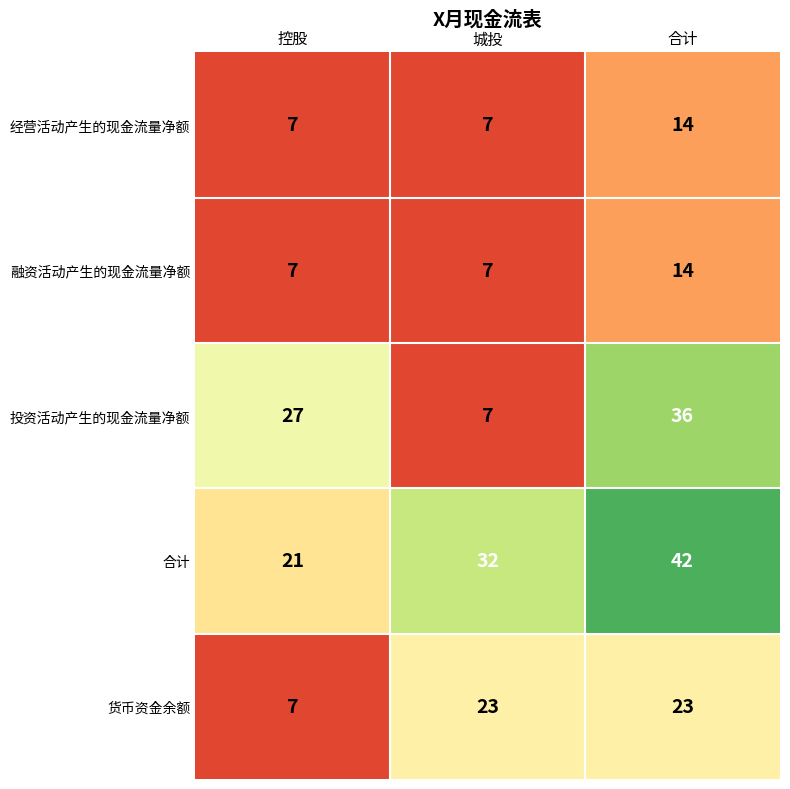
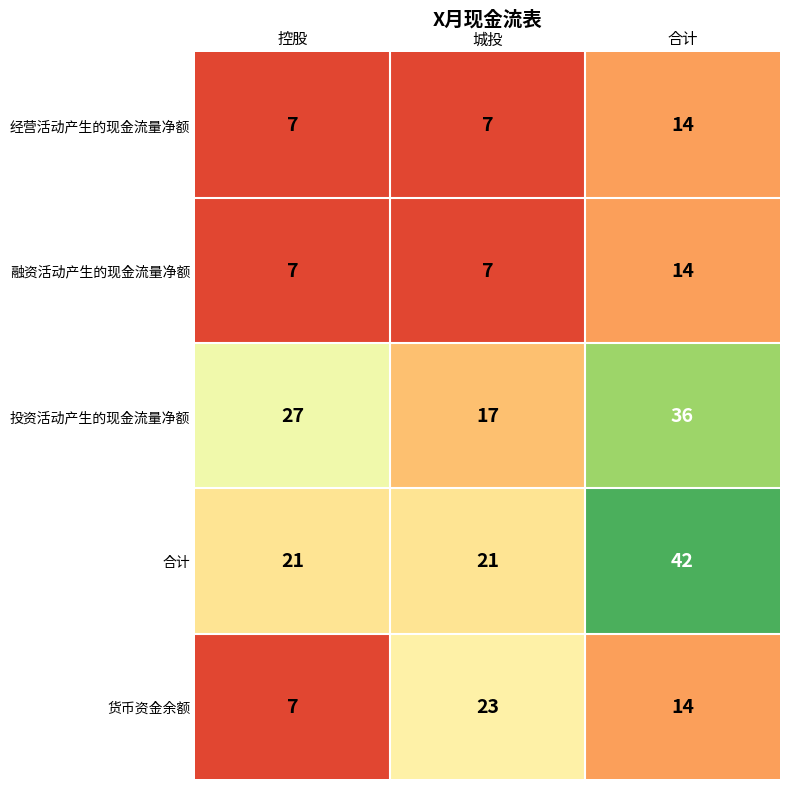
  {
    "经营活动产生的现金流量净额": {
      "控股": 7,
      "城投": 7,
      "合计": 14
    },
    "融资活动产生的现金流量净额": {
      "控股": 7,
      "城投": 7,
      "合计": 14
    },
    "投资活动产生的现金流量净额": {
      "控股": 27,
-     "城投": 7,
+     "城投": 17,
      "合计": 36
    },
    "合计": {
      "控股": 21,
-     "城投": 32,
+     "城投": 21,
      "合计": 42
    },
    "货币资金余额": {
      "控股": 7,
      "城投": 23,
-     "合计": 23
+     "合计": 14
    }
  }
